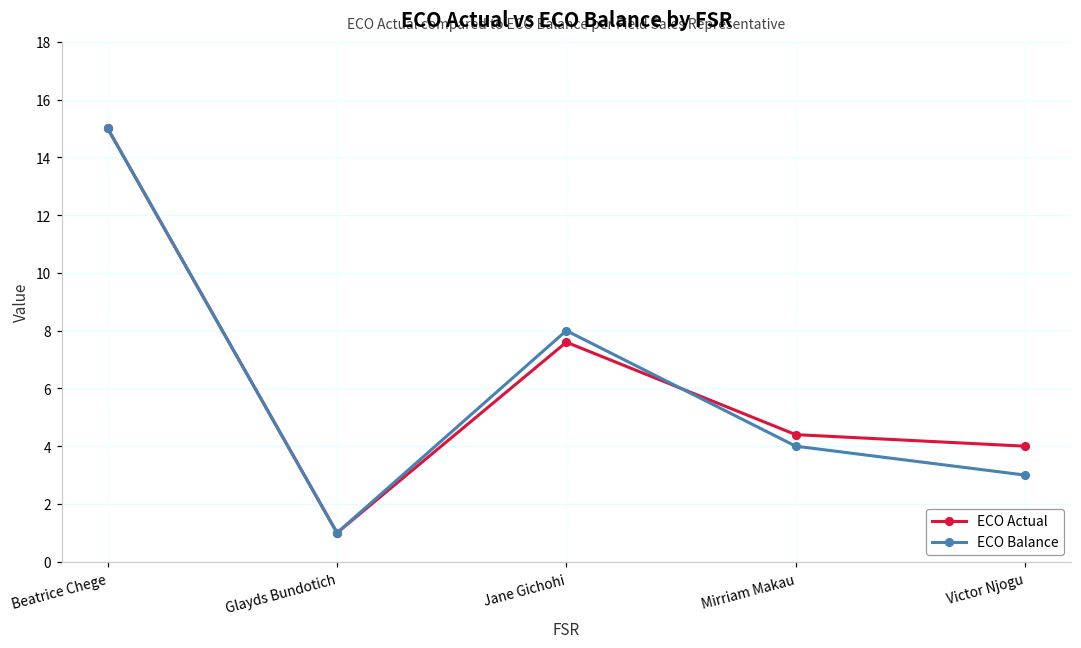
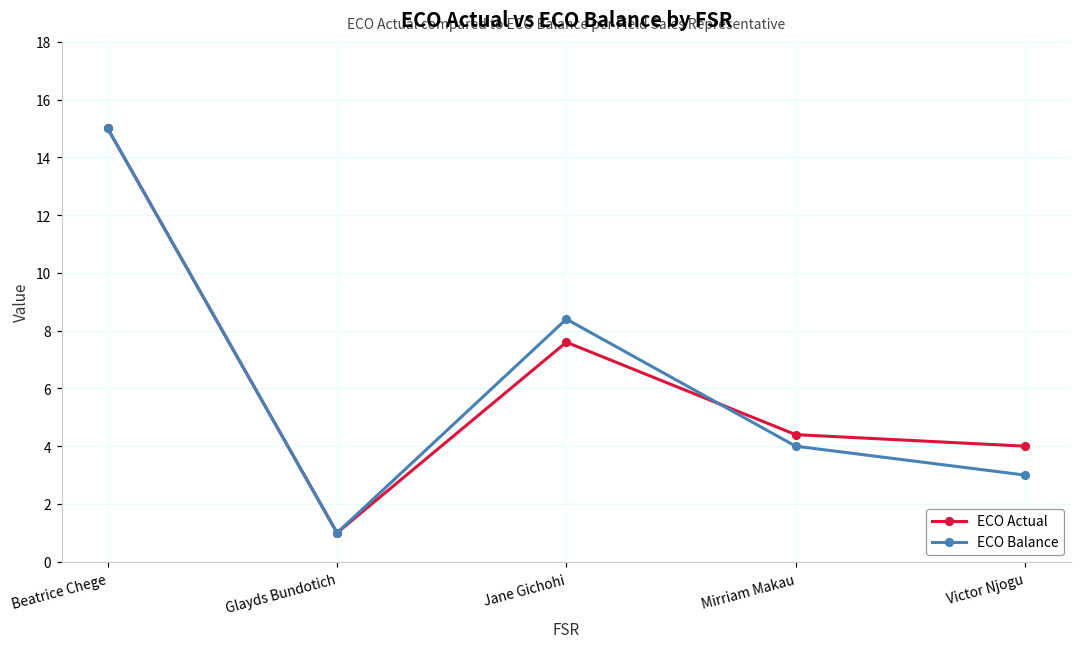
  {
    "ECO Actual": {
      "Jane Gichohi": 7.6,
      "Mirriam Makau": 4.4,
      "Victor Njogu": 4.0
    },
    "ECO Balance": {
-     "Jane Gichohi": 8.0,
+     "Jane Gichohi": 8.4,
      "Mirriam Makau": 4.0,
      "Victor Njogu": 3.0
    }
  }
